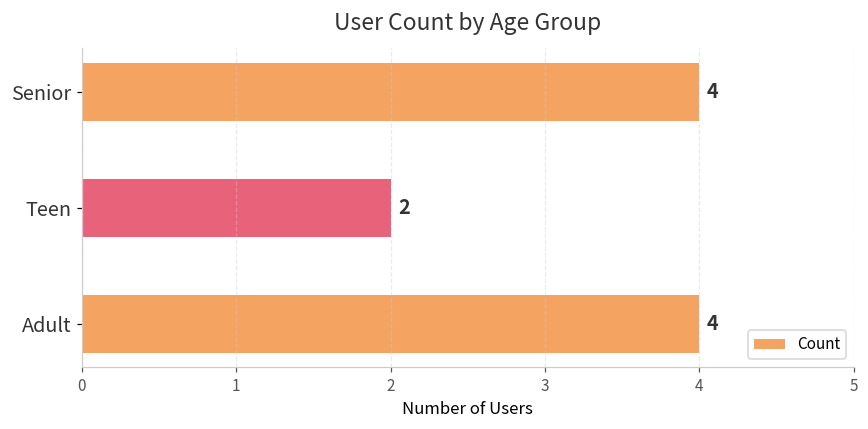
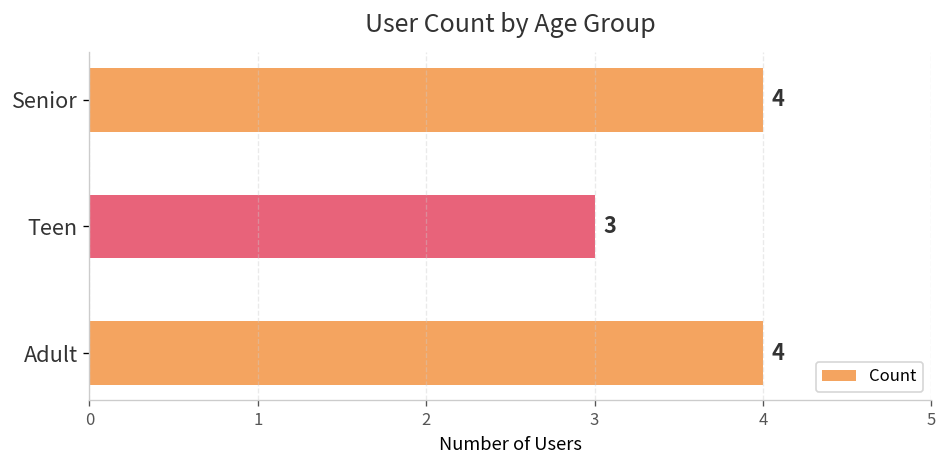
  {
    "Senior": 4,
-   "Teen": 2,
+   "Teen": 3,
    "Adult": 4
  }
